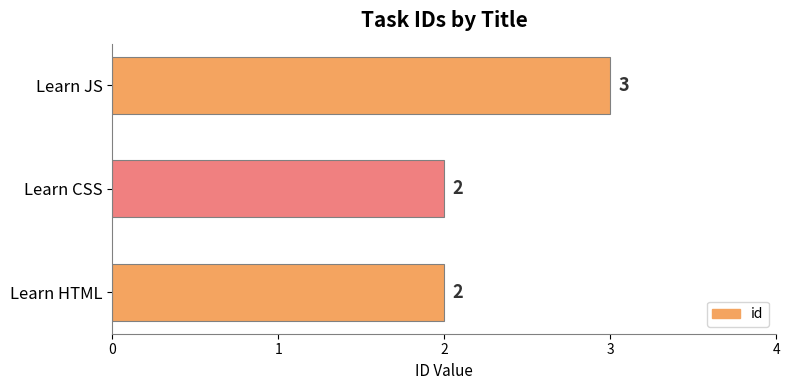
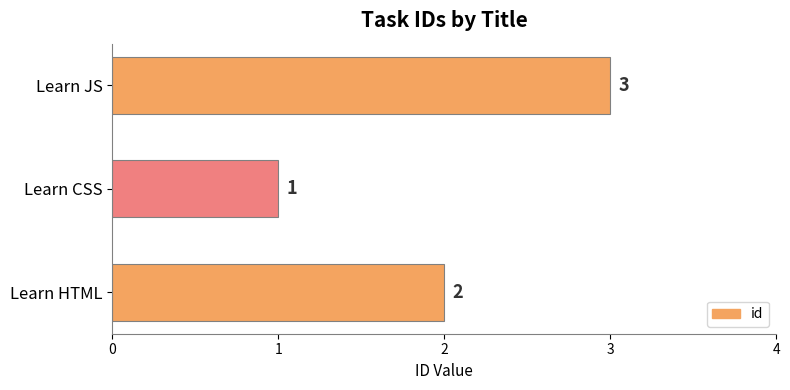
  {
    "Learn JS": 3,
-   "Learn CSS": 2,
+   "Learn CSS": 1,
    "Learn HTML": 2
  }
